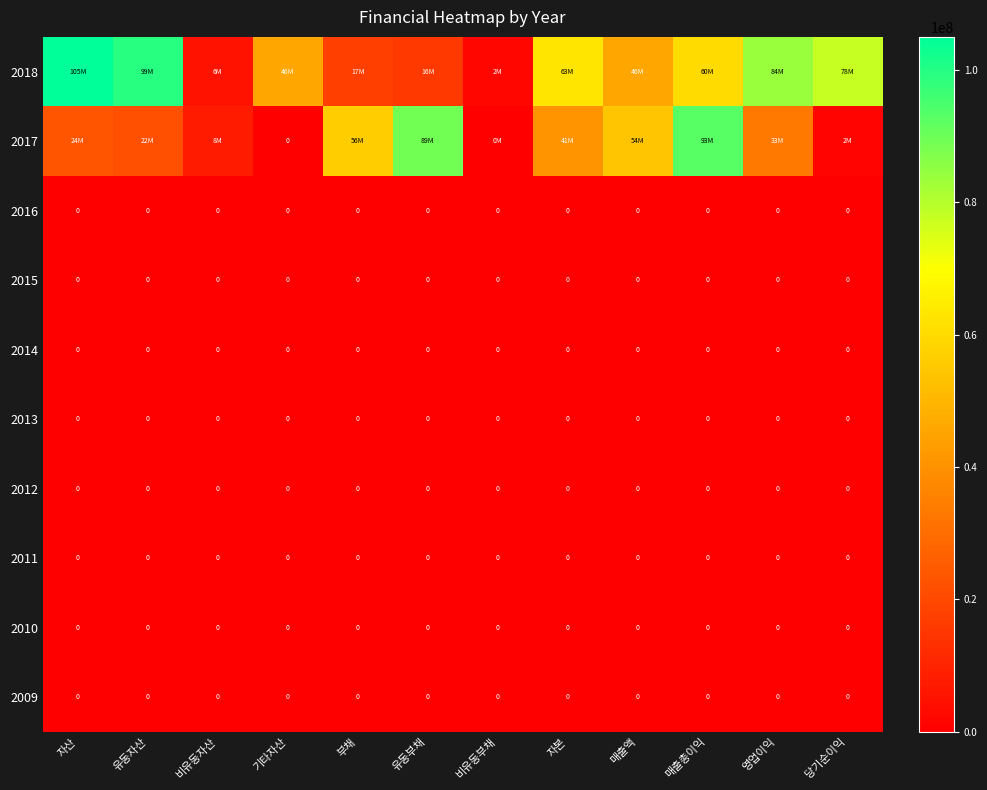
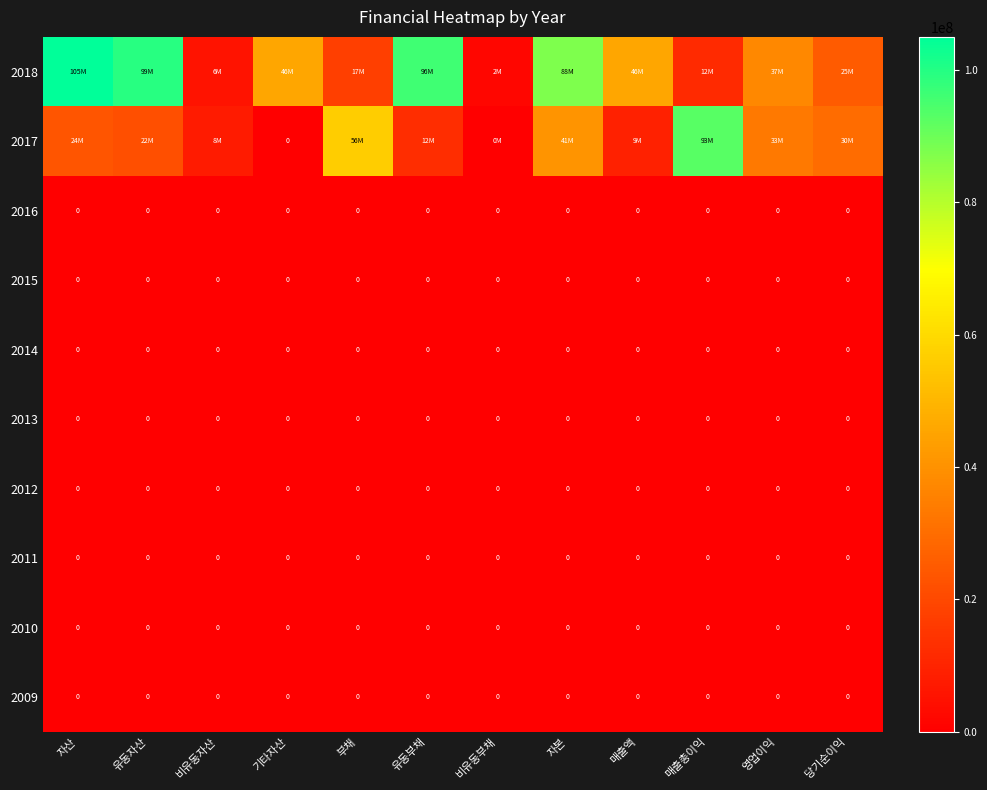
  {
    "2018": {
      "자산": "105M",
      "유동자산": "99M",
      "비유동자산": "6M",
      "기타자산": "46M",
      "부채": "17M",
-     "유동부채": "16M",
+     "유동부채": "96M",
      "비유동부채": "2M",
-     "자본": "63M",
+     "자본": "88M",
      "매출액": "46M",
-     "매출총이익": "60M",
-     "영업이익": "84M",
-     "당기순이익": "78M"
+     "매출총이익": "12M",
+     "영업이익": "37M",
+     "당기순이익": "25M"
    },
    "2017": {
      "자산": "24M",
      "유동자산": "22M",
      "비유동자산": "8M",
      "기타자산": "0",
      "부채": "56M",
-     "유동부채": "89M",
+     "유동부채": "12M",
      "비유동부채": "0M",
      "자본": "41M",
-     "매출액": "54M",
+     "매출액": "9M",
      "매출총이익": "93M",
      "영업이익": "33M",
-     "당기순이익": "2M"
+     "당기순이익": "30M"
    },
    "2016": {
      "자산": "0",
      "유동자산": "0",
      "비유동자산": "0",
      "기타자산": "0",
      "부채": "0",
      "유동부채": "0",
      "비유동부채": "0",
      "자본": "0",
      "매출액": "0",
      "매출총이익": "0",
      "영업이익": "0",
      "당기순이익": "0"
    },
    "2015": {
      "자산": "0",
      "유동자산": "0",
      "비유동자산": "0",
      "기타자산": "0",
      "부채": "0",
      "유동부채": "0",
      "비유동부채": "0",
      "자본": "0",
      "매출액": "0",
      "매출총이익": "0",
      "영업이익": "0",
      "당기순이익": "0"
    },
    "2014": {
      "자산": "0",
      "유동자산": "0",
      "비유동자산": "0",
      "기타자산": "0",
      "부채": "0",
      "유동부채": "0",
      "비유동부채": "0",
      "자본": "0",
      "매출액": "0",
      "매출총이익": "0",
      "영업이익": "0",
      "당기순이익": "0"
    },
    "2013": {
      "자산": "0",
      "유동자산": "0",
      "비유동자산": "0",
      "기타자산": "0",
      "부채": "0",
      "유동부채": "0",
      "비유동부채": "0",
      "자본": "0",
      "매출액": "0",
      "매출총이익": "0",
      "영업이익": "0",
      "당기순이익": "0"
    },
    "2012": {
      "자산": "0",
      "유동자산": "0",
      "비유동자산": "0",
      "기타자산": "0",
      "부채": "0",
      "유동부채": "0",
      "비유동부채": "0",
      "자본": "0",
      "매출액": "0",
      "매출총이익": "0",
      "영업이익": "0",
      "당기순이익": "0"
    },
    "2011": {
      "자산": "0",
      "유동자산": "0",
      "비유동자산": "0",
      "기타자산": "0",
      "부채": "0",
      "유동부채": "0",
      "비유동부채": "0",
      "자본": "0",
      "매출액": "0",
      "매출총이익": "0",
      "영업이익": "0",
      "당기순이익": "0"
    },
    "2010": {
      "자산": "0",
      "유동자산": "0",
      "비유동자산": "0",
      "기타자산": "0",
      "부채": "0",
      "유동부채": "0",
      "비유동부채": "0",
      "자본": "0",
      "매출액": "0",
      "매출총이익": "0",
      "영업이익": "0",
      "당기순이익": "0"
    },
    "2009": {
      "자산": "0",
      "유동자산": "0",
      "비유동자산": "0",
      "기타자산": "0",
      "부채": "0",
      "유동부채": "0",
      "비유동부채": "0",
      "자본": "0",
      "매출액": "0",
      "매출총이익": "0",
      "영업이익": "0",
      "당기순이익": "0"
    }
  }
